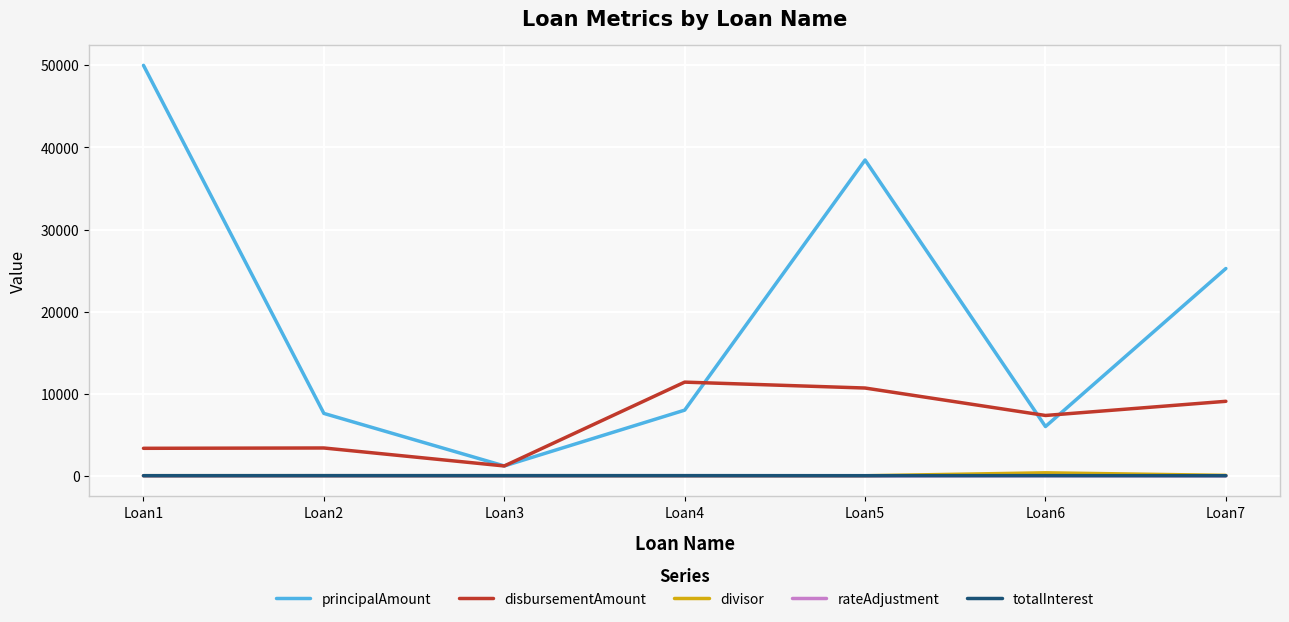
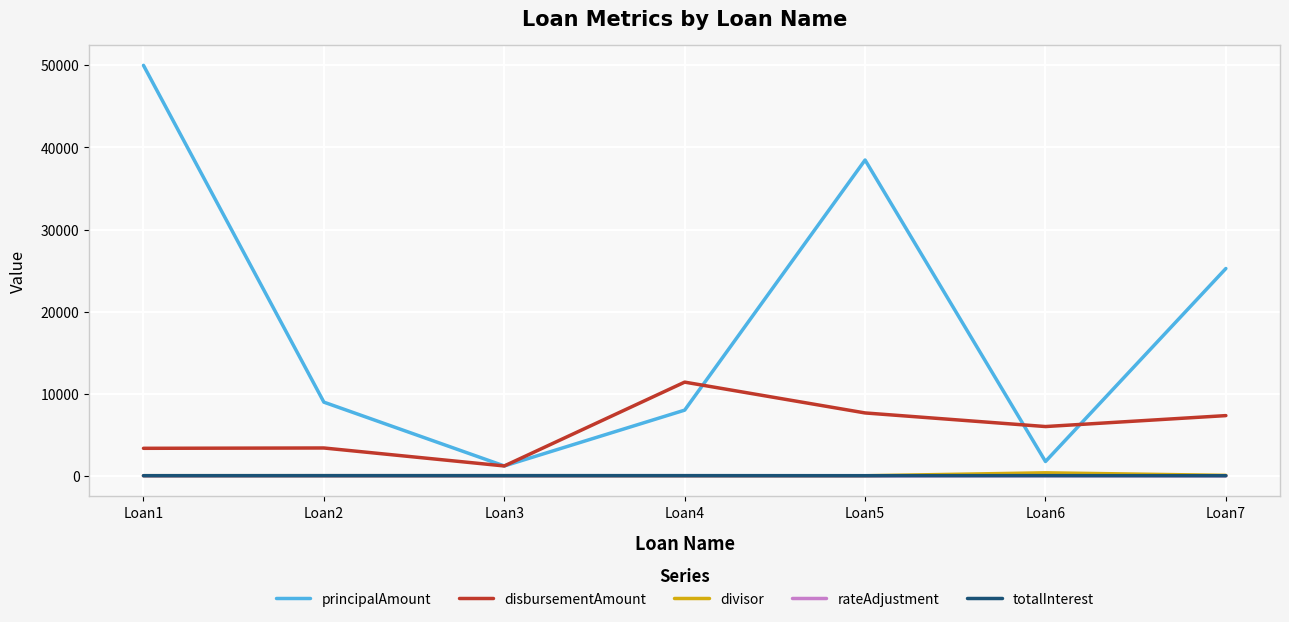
  {
    "principalAmount": {
      "Loan1": 50000,
-     "Loan2": 8000,
+     "Loan2": 9000,
      "Loan4": 8000,
      "Loan5": 38000,
-     "Loan6": 6000,
+     "Loan6": 2000,
      "Loan7": 25000
    },
    "disbursementAmount": {
      "Loan1": 3000,
      "Loan2": 3000,
      "Loan4": 11000,
-     "Loan5": 11000,
-     "Loan6": 7000,
-     "Loan7": 9000
+     "Loan5": 8000,
+     "Loan6": 6000,
+     "Loan7": 7000
    },
    "divisor": {
      "Loan6": 0
    },
    "totalInterest": {
      "Loan6": 0
    }
  }
